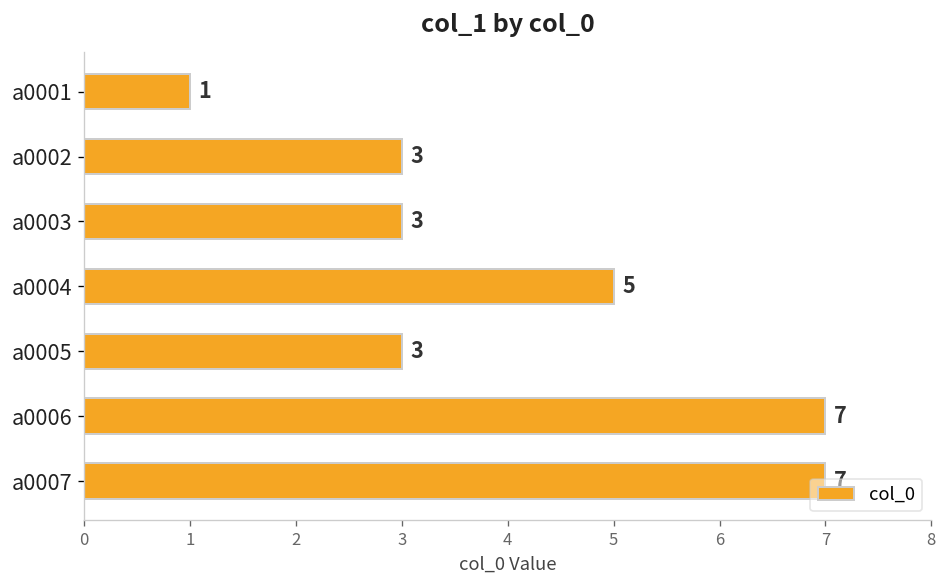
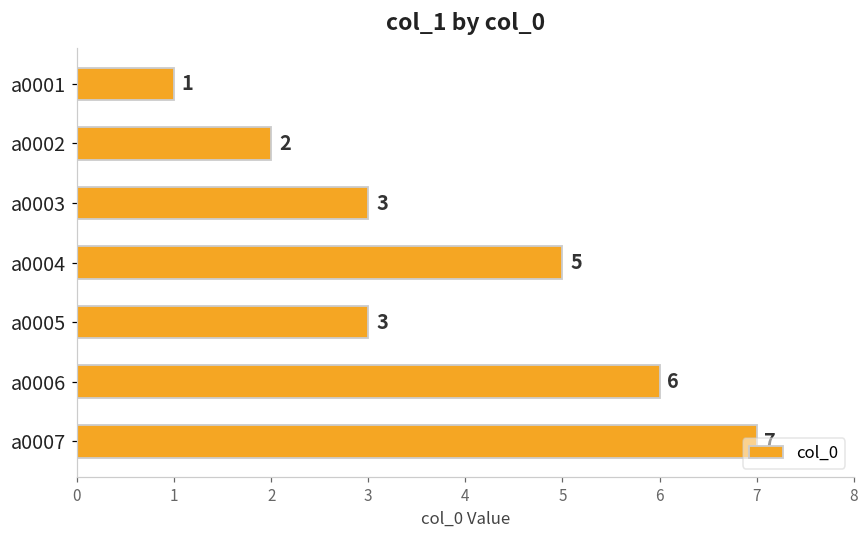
  {
    "a0001": 1,
-   "a0002": 3,
+   "a0002": 2,
    "a0003": 3,
    "a0004": 5,
    "a0005": 3,
-   "a0006": 7
+   "a0006": 6
  }
